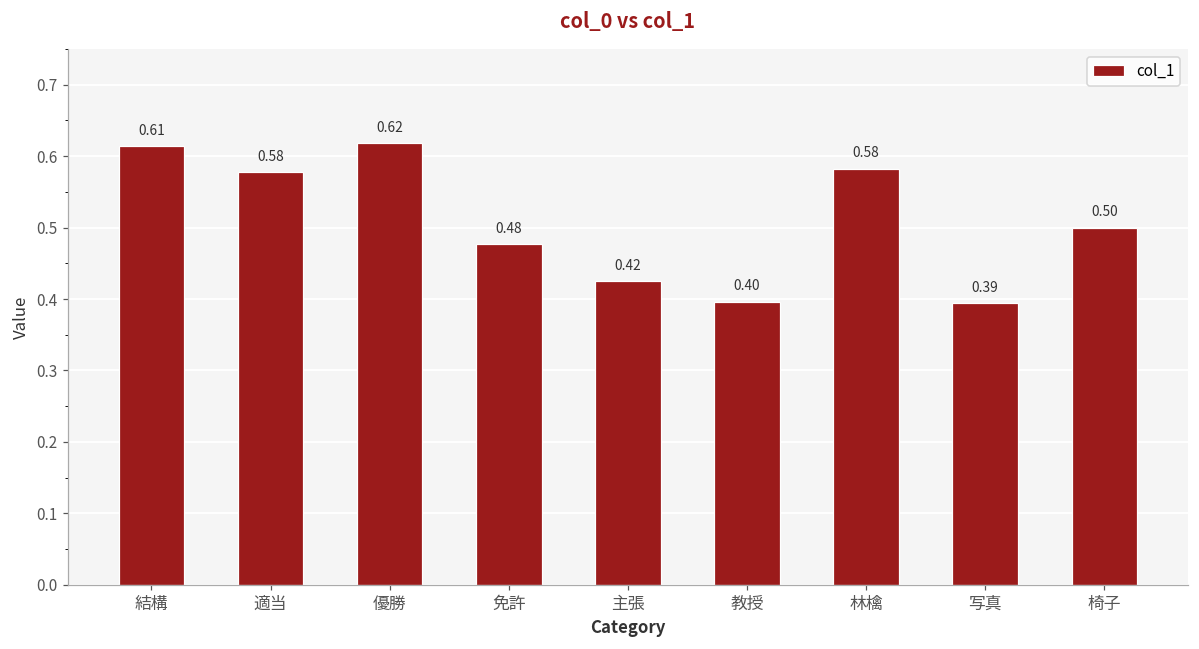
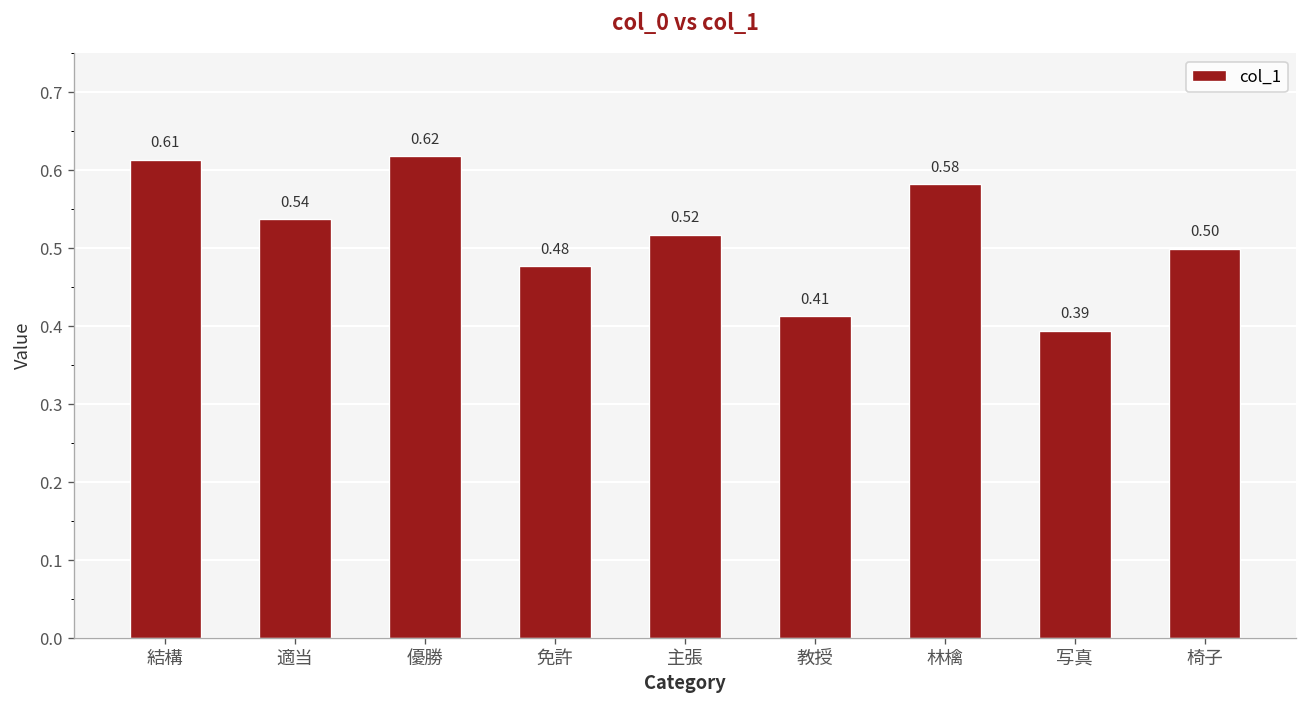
  {
    "結構": 0.61,
-   "適当": 0.58,
+   "適当": 0.54,
    "優勝": 0.62,
    "免許": 0.48,
-   "主張": 0.42,
-   "教授": 0.40,
+   "主張": 0.52,
+   "教授": 0.41,
    "林檎": 0.58,
    "写真": 0.39,
    "椅子": 0.50
  }
